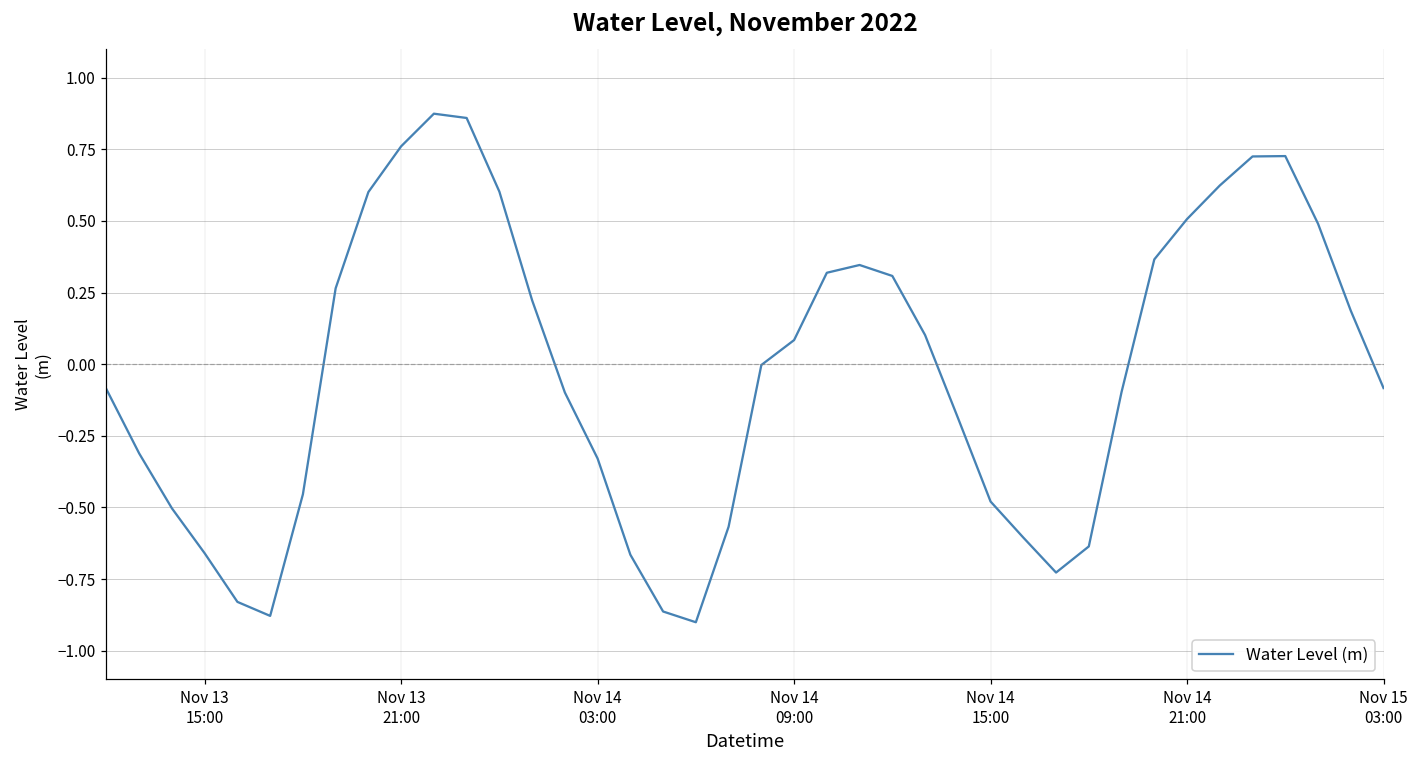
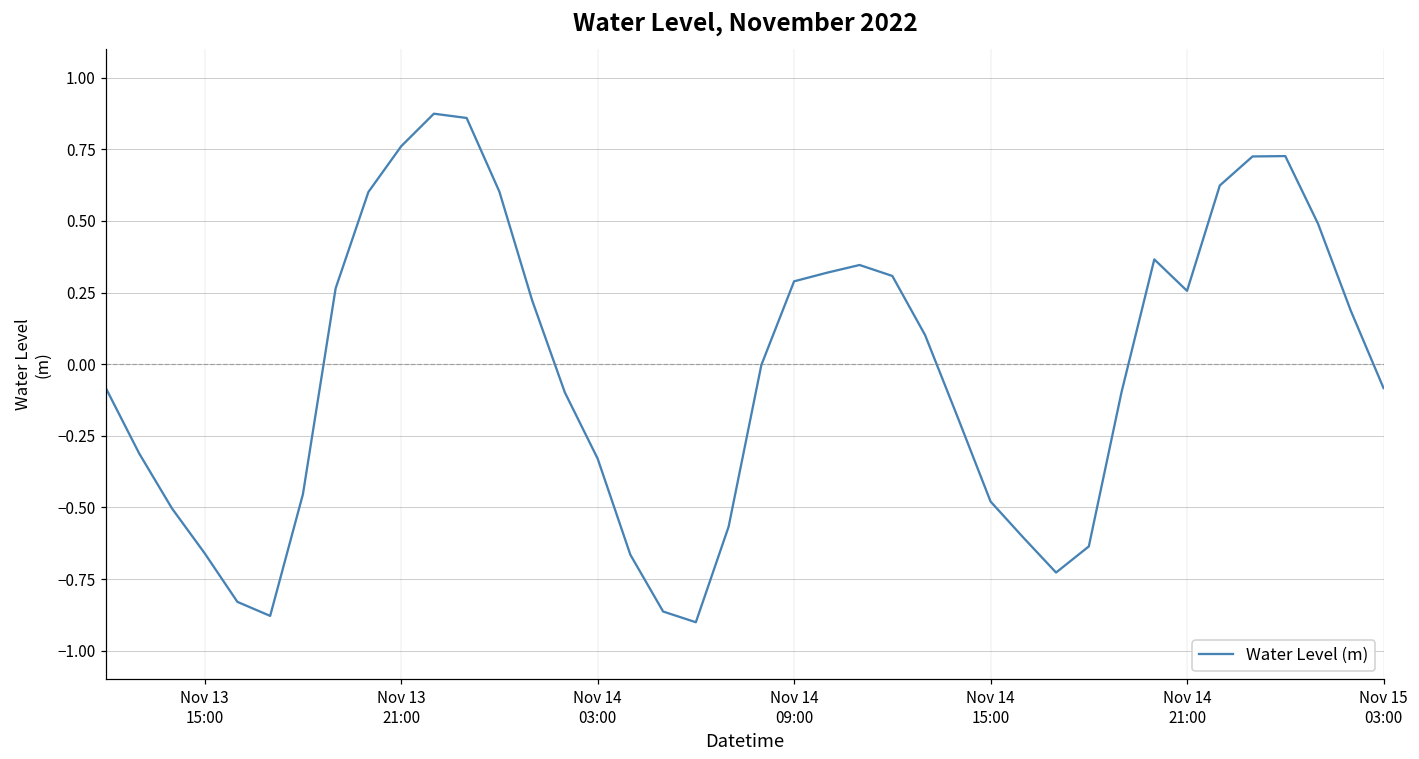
  {
    "Nov 13 15:00": -0.66,
    "Nov 13 21:00": 0.76,
    "Nov 14 03:00": -0.33,
-   "Nov 14 09:00": 0.08,
+   "Nov 14 09:00": 0.29,
    "Nov 14 15:00": -0.48,
-   "Nov 14 21:00": 0.51,
+   "Nov 14 21:00": 0.26,
    "Nov 15 03:00": -0.08
  }
